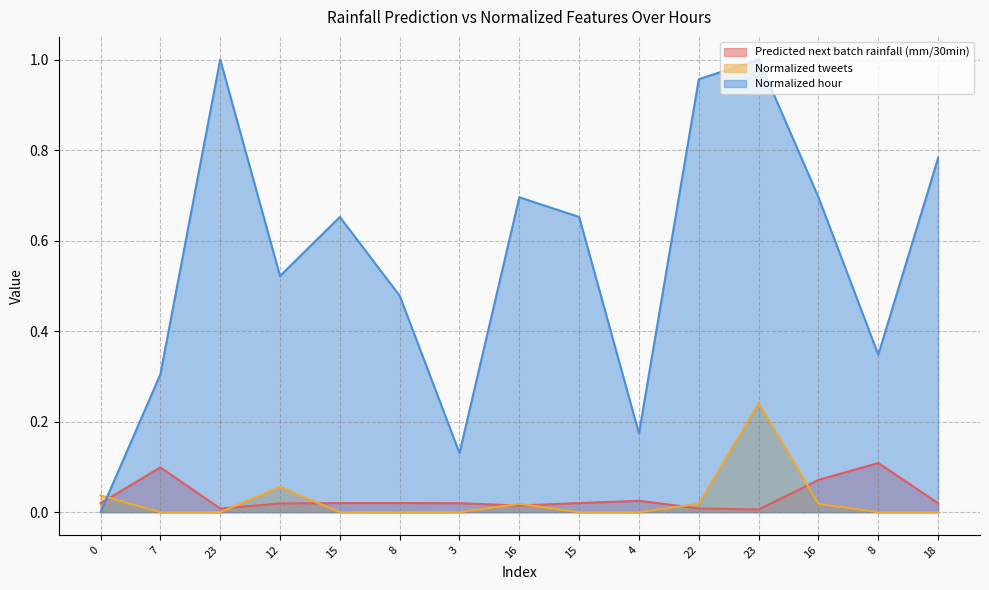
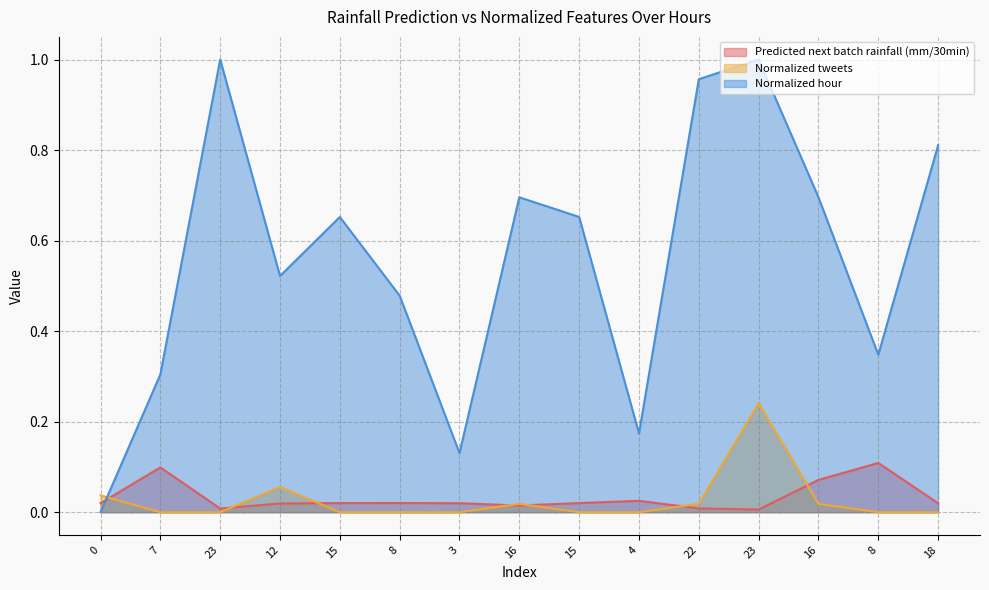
  {
    "Predicted next batch rainfall (mm/30min)": {
      "0": 0.02,
      "7": 0.10,
      "12": 0.02,
      "3": 0.02,
      "4": 0.03,
      "22": 0.01,
      "18": 0.02
    },
    "Normalized tweets": {
      "0": 0.04,
      "7": 0.00,
      "12": 0.06,
      "3": 0.00,
      "4": 0.00,
      "22": 0.02,
      "18": 0.00
    },
    "Normalized hour": {
      "0": 0.00,
      "7": 0.30,
      "12": 0.52,
      "3": 0.13,
      "4": 0.17,
      "22": 0.96,
-     "18": 0.78
+     "18": 0.81
    }
  }
